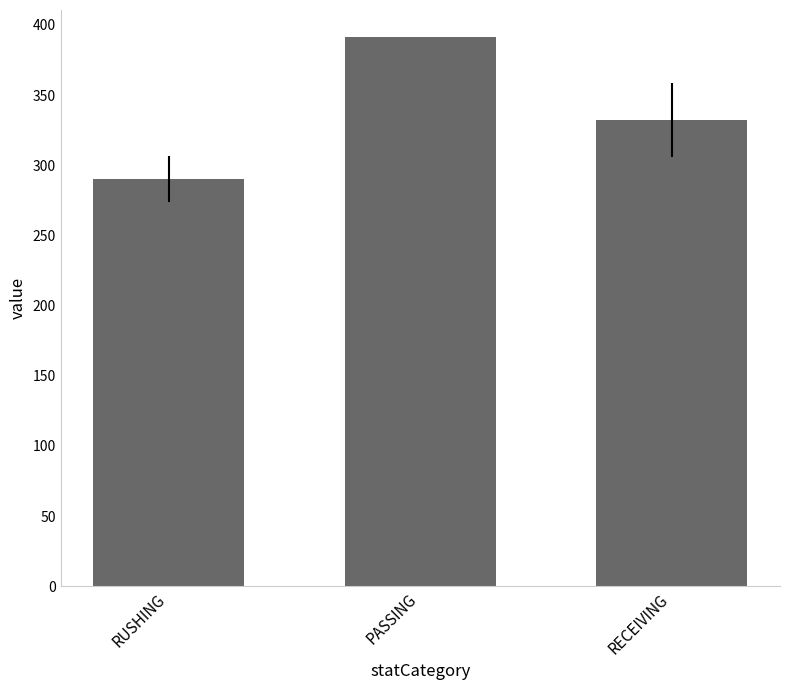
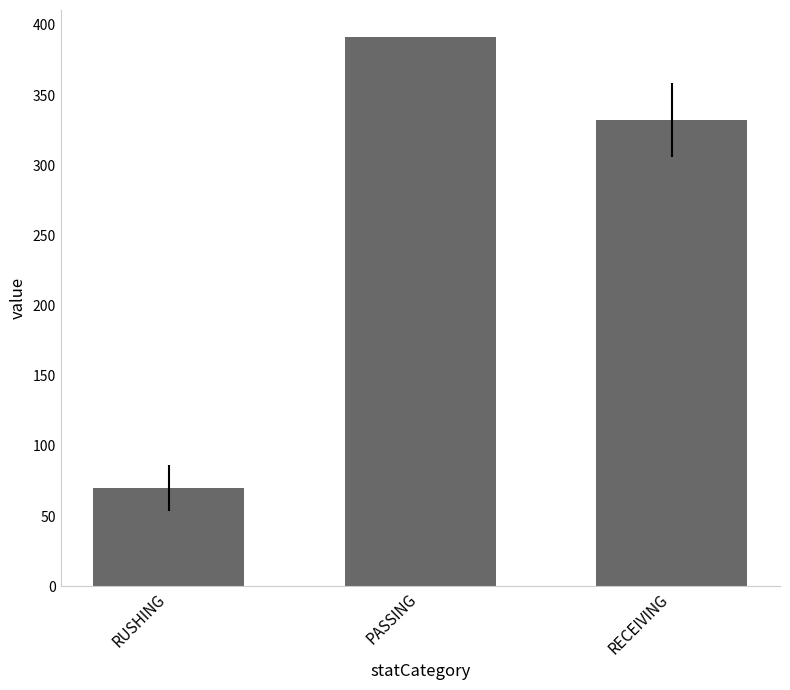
  {
-   "RUSHING": 290,
+   "RUSHING": 70,
    "PASSING": 391,
    "RECEIVING": 332
  }
